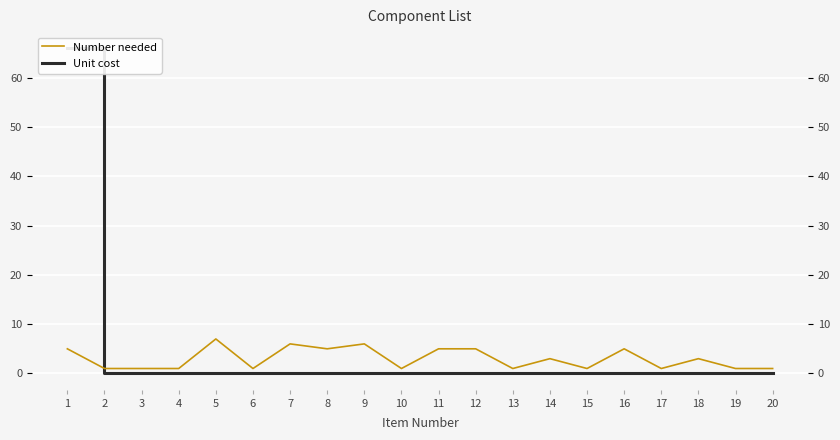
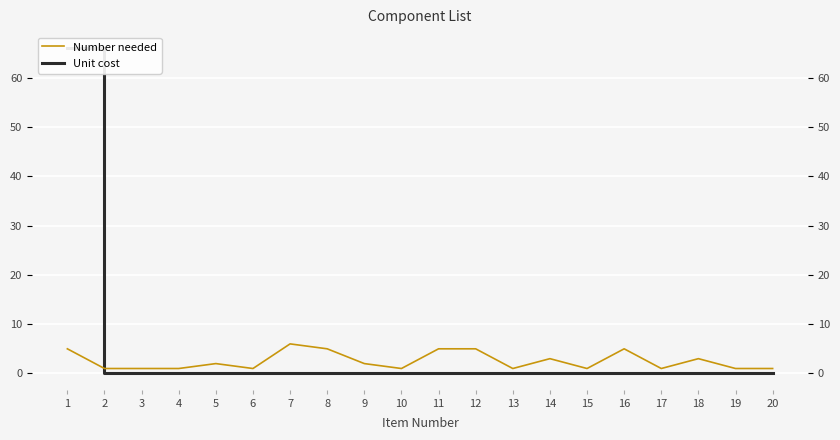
  {
    "Number needed": {
      "1": 5,
      "2": 1,
      "3": 1,
      "4": 1,
-     "5": 7,
+     "5": 2,
      "6": 1,
      "7": 6,
      "8": 5,
-     "9": 6,
+     "9": 2,
      "10": 1,
      "11": 5,
      "12": 5,
      "13": 1,
      "14": 3,
      "15": 1,
      "16": 5,
      "17": 1,
      "18": 3,
      "19": 1,
      "20": 1
    },
    "Unit cost": {
      "2": 0,
      "3": 0,
      "4": 0,
      "5": 0,
      "6": 0,
      "7": 0,
      "8": 0,
      "9": 0,
      "10": 0,
      "11": 0,
      "12": 0,
      "13": 0,
      "14": 0,
      "15": 0,
      "16": 0,
      "17": 0,
      "18": 0,
      "19": 0,
      "20": 0
    }
  }
